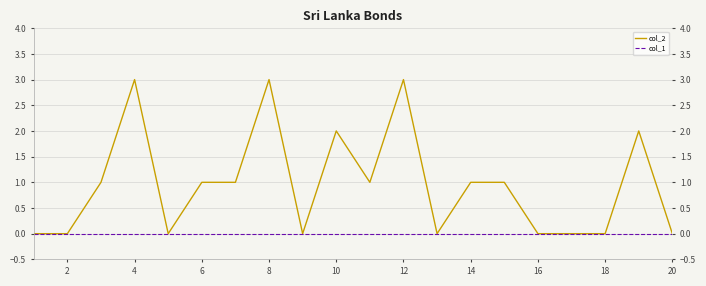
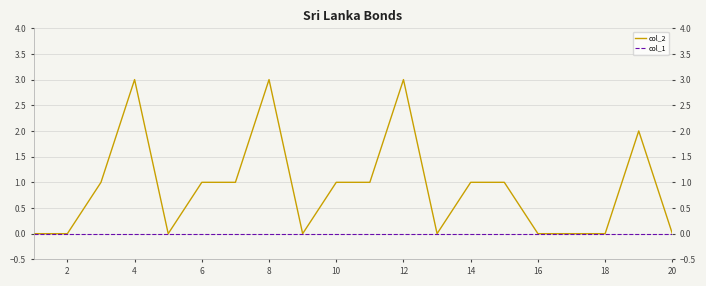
  {
    "col_2": {
      "4": 3,
      "6": 1,
      "8": 3,
-     "10": 2,
+     "10": 1,
      "12": 3,
      "14": 1
    },
    "col_1": {
      "4": 0,
      "6": 0,
      "8": 0,
      "10": 0,
      "12": 0,
      "14": 0
    }
  }
